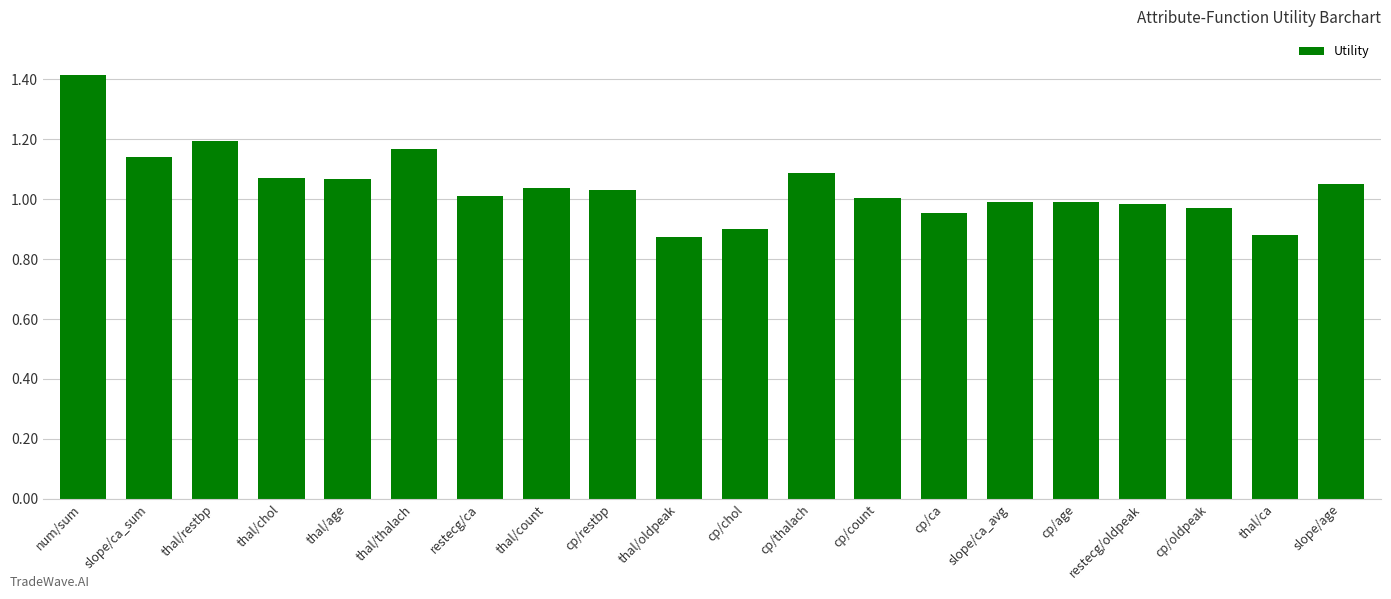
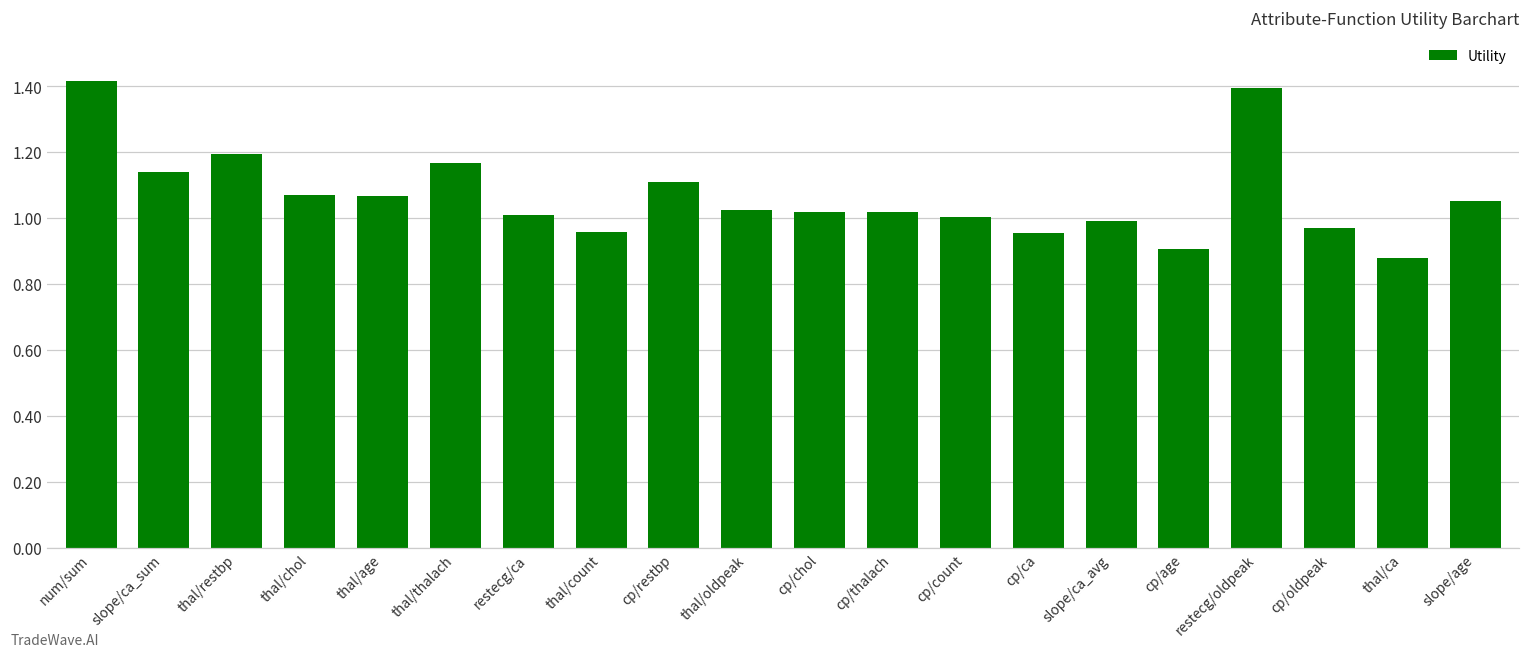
  {
    "num/sum": 1.41,
    "slope/ca_sum": 1.14,
    "thal/restbp": 1.19,
    "thal/chol": 1.07,
    "thal/age": 1.07,
    "thal/thalach": 1.17,
    "restecg/ca": 1.01,
-   "thal/count": 1.04,
-   "cp/restbp": 1.03,
-   "thal/oldpeak": 0.87,
-   "cp/chol": 0.90,
-   "cp/thalach": 1.09,
+   "thal/count": 0.96,
+   "cp/restbp": 1.11,
+   "thal/oldpeak": 1.02,
+   "cp/chol": 1.02,
+   "cp/thalach": 1.02,
    "cp/count": 1.00,
    "cp/ca": 0.95,
    "slope/ca_avg": 0.99,
-   "cp/age": 0.99,
-   "restecg/oldpeak": 0.98,
+   "cp/age": 0.90,
+   "restecg/oldpeak": 1.40,
    "cp/oldpeak": 0.97,
    "thal/ca": 0.88,
    "slope/age": 1.05
  }
